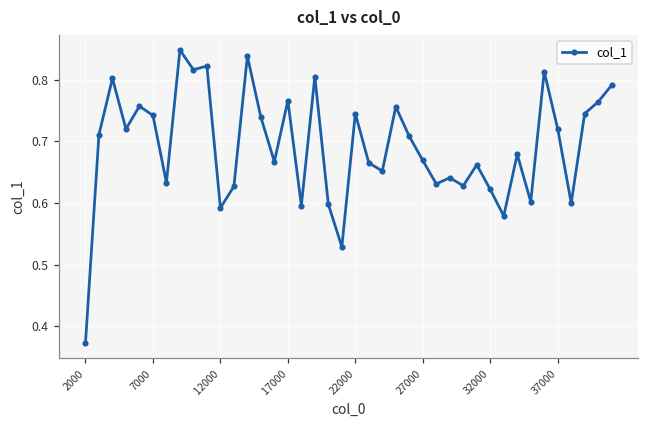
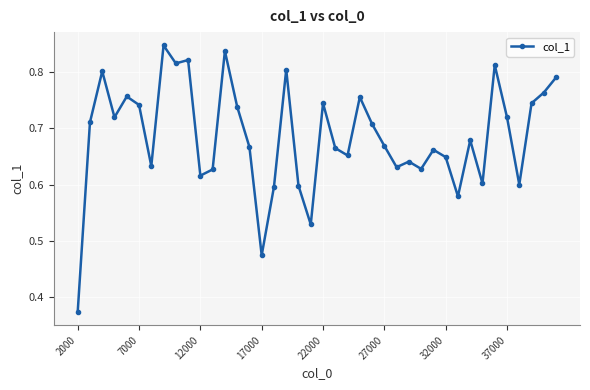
  {
    "2000": 0.37,
    "7000": 0.74,
-   "12000": 0.59,
-   "17000": 0.77,
+   "12000": 0.62,
+   "17000": 0.47,
    "22000": 0.75,
    "27000": 0.67,
-   "32000": 0.62,
+   "32000": 0.65,
    "37000": 0.72
  }
